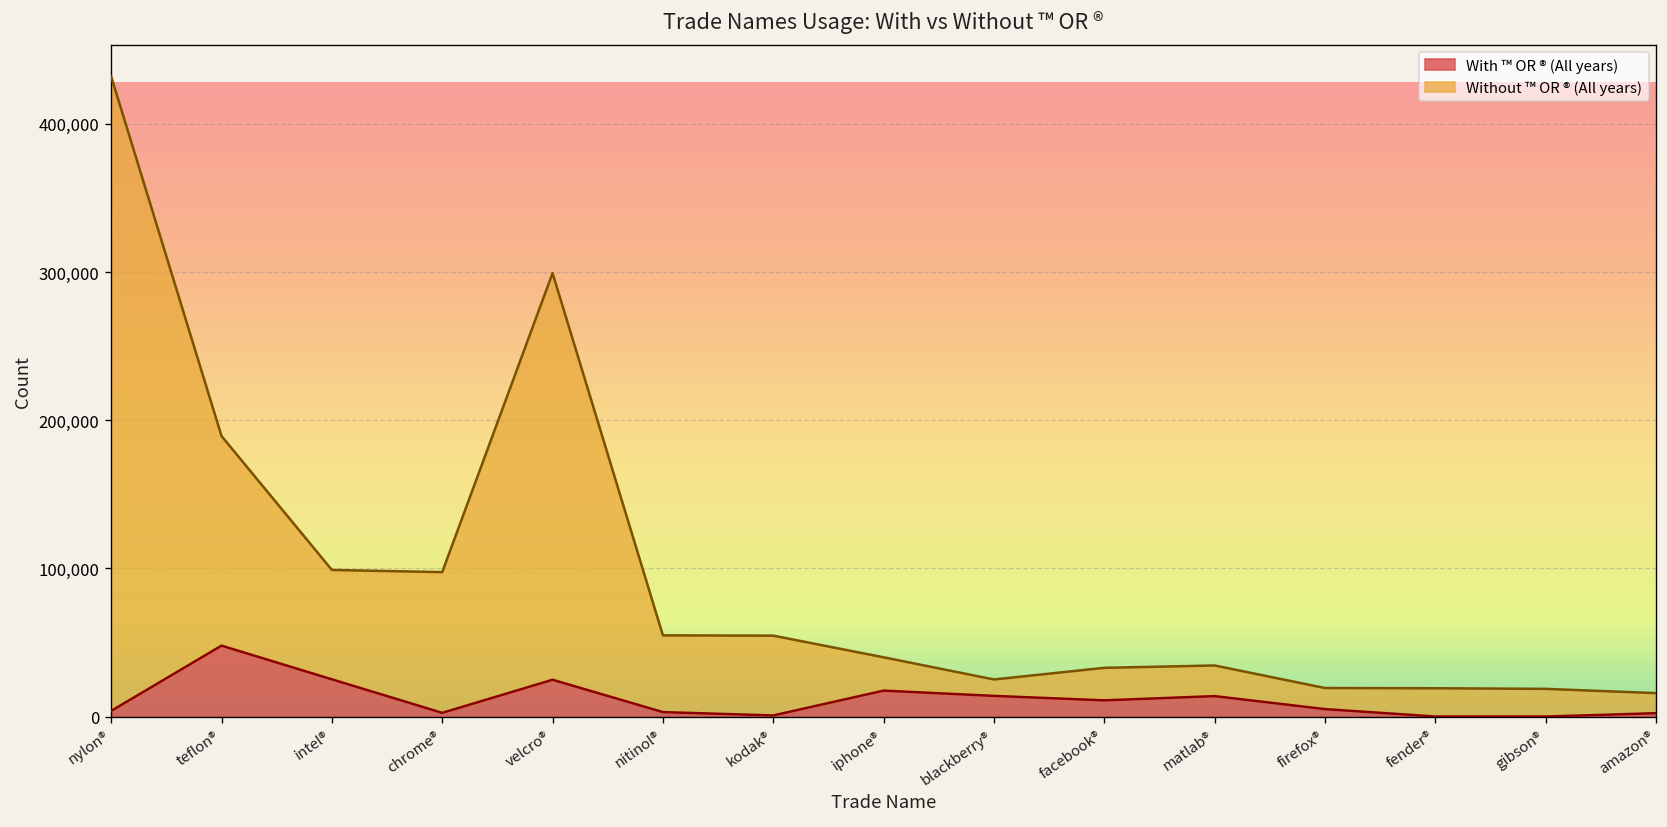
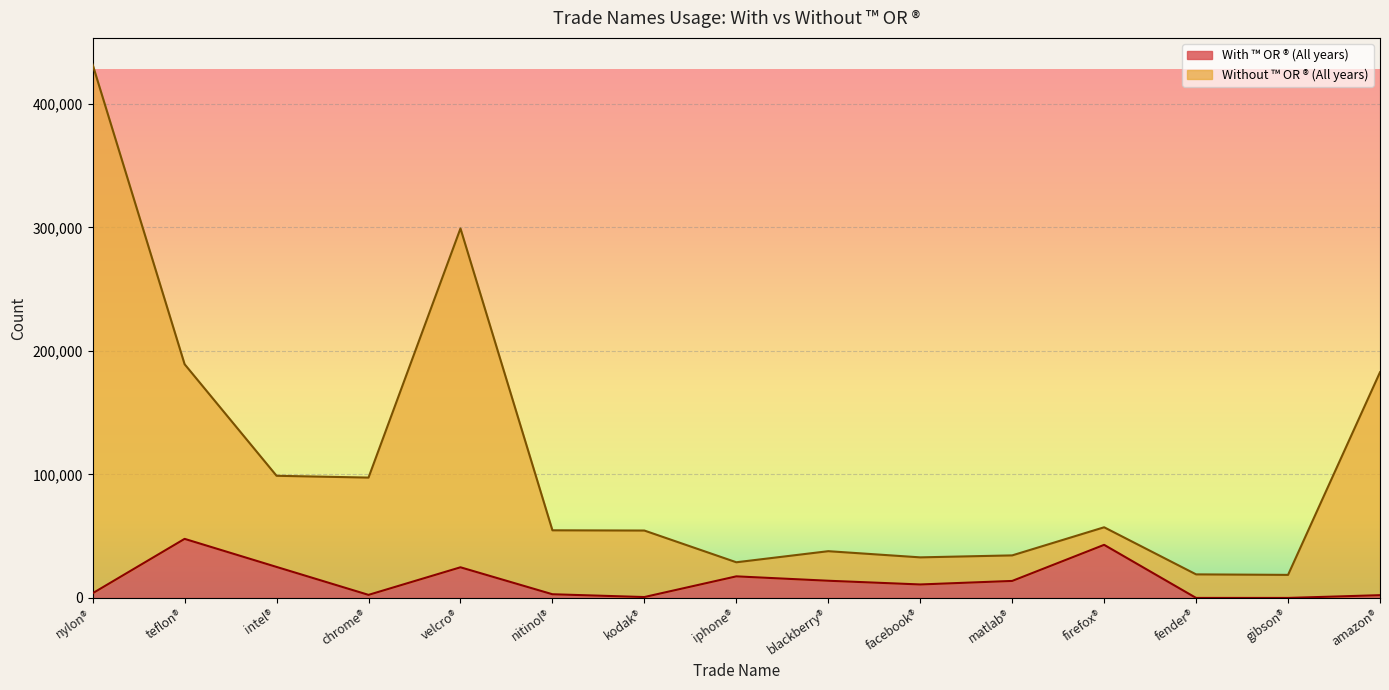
  {
    "With ™ OR ® (All years)": {
      "nylon®": "4,000",
      "teflon®": "48,000",
      "intel®": "25,000",
      "chrome®": "3,000",
      "velcro®": "25,000",
      "nitinol®": "3,000",
      "kodak®": "1,000",
      "iphone®": "18,000",
      "blackberry®": "14,000",
      "facebook®": "11,000",
      "matlab®": "14,000",
-     "firefox®": "5,000",
+     "firefox®": "43,000",
      "fender®": "0",
      "gibson®": "0",
      "amazon®": "2,000"
    },
    "Without ™ OR ® (All years)": {
      "nylon®": "428,000",
      "teflon®": "141,000",
      "intel®": "74,000",
      "chrome®": "95,000",
      "velcro®": "274,000",
      "nitinol®": "52,000",
      "kodak®": "54,000",
-     "iphone®": "22,000",
-     "blackberry®": "11,000",
+     "iphone®": "11,000",
+     "blackberry®": "24,000",
      "facebook®": "22,000",
      "matlab®": "21,000",
      "firefox®": "14,000",
      "fender®": "19,000",
      "gibson®": "19,000",
-     "amazon®": "14,000"
+     "amazon®": "181,000"
    }
  }
